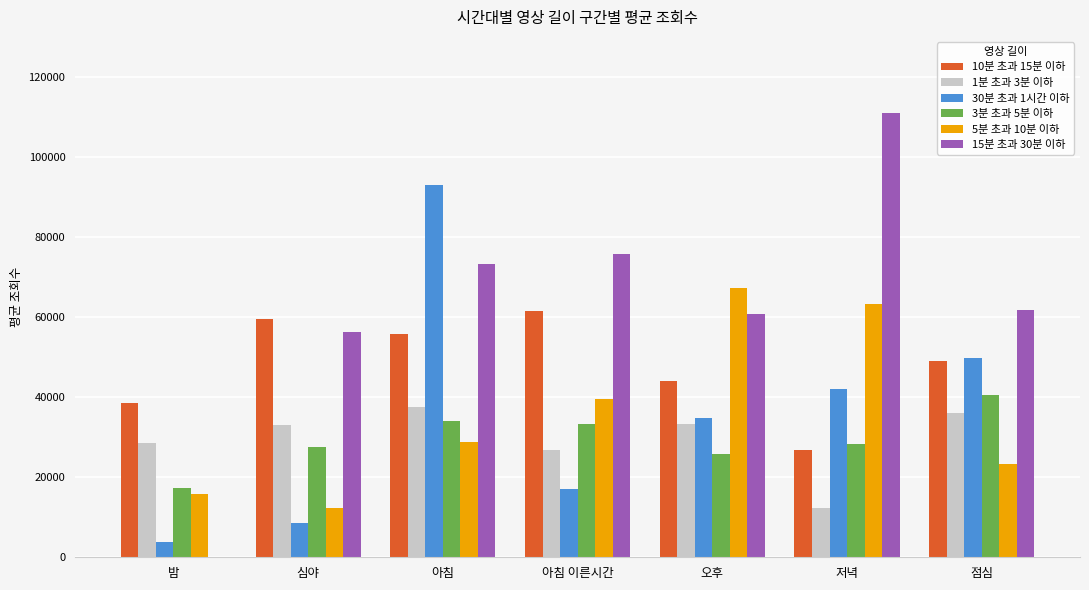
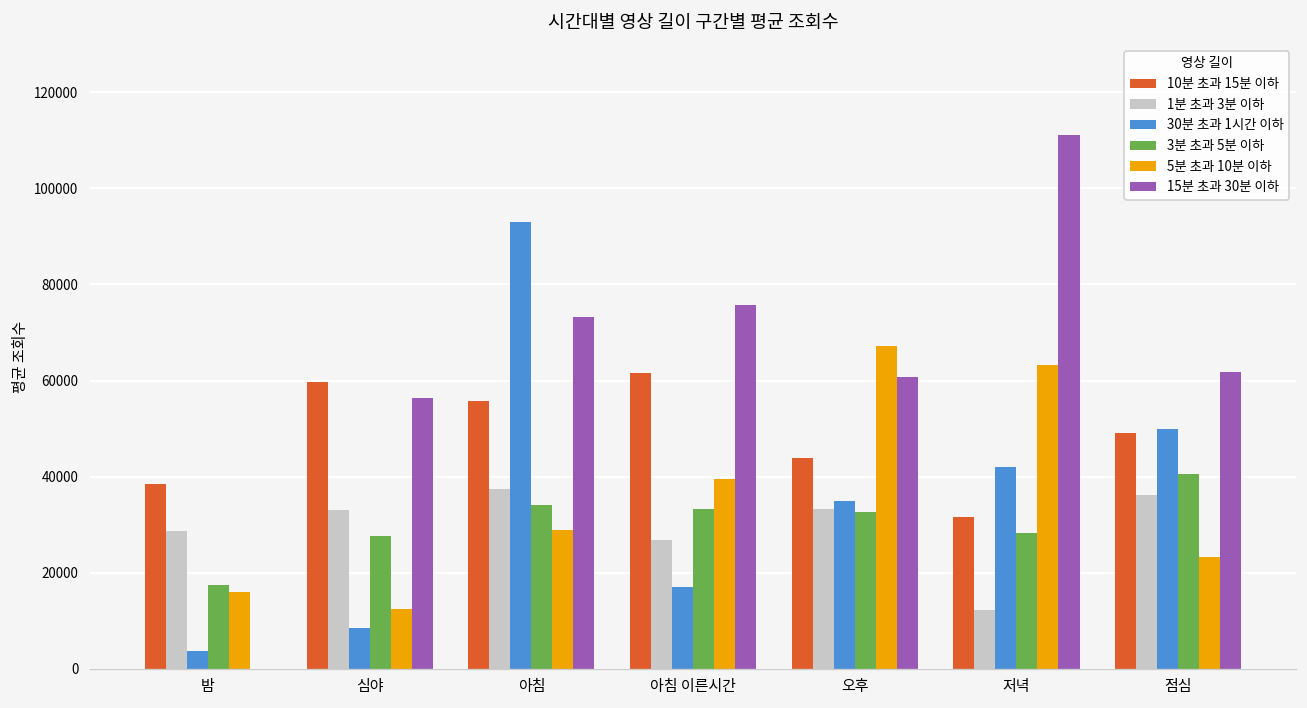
  {
    "10분 초과 15분 이하": {
      "밤": 39000,
      "심야": 60000,
      "아침": 56000,
      "아침 이른시간": 61000,
      "오후": 44000,
-     "저녁": 27000,
+     "저녁": 32000,
      "점심": 49000
    },
    "1분 초과 3분 이하": {
      "밤": 29000,
      "심야": 33000,
      "아침": 38000,
      "아침 이른시간": 27000,
      "오후": 33000,
      "저녁": 12000,
      "점심": 36000
    },
    "30분 초과 1시간 이하": {
      "밤": 4000,
      "심야": 8000,
      "아침": 93000,
      "아침 이른시간": 17000,
      "오후": 35000,
      "저녁": 42000,
      "점심": 50000
    },
    "3분 초과 5분 이하": {
      "밤": 17000,
      "심야": 28000,
      "아침": 34000,
      "아침 이른시간": 33000,
-     "오후": 26000,
+     "오후": 33000,
      "저녁": 28000,
      "점심": 41000
    },
    "5분 초과 10분 이하": {
      "밤": 16000,
      "심야": 12000,
      "아침": 29000,
      "아침 이른시간": 40000,
      "오후": 67000,
      "저녁": 63000,
      "점심": 23000
    }
  }
